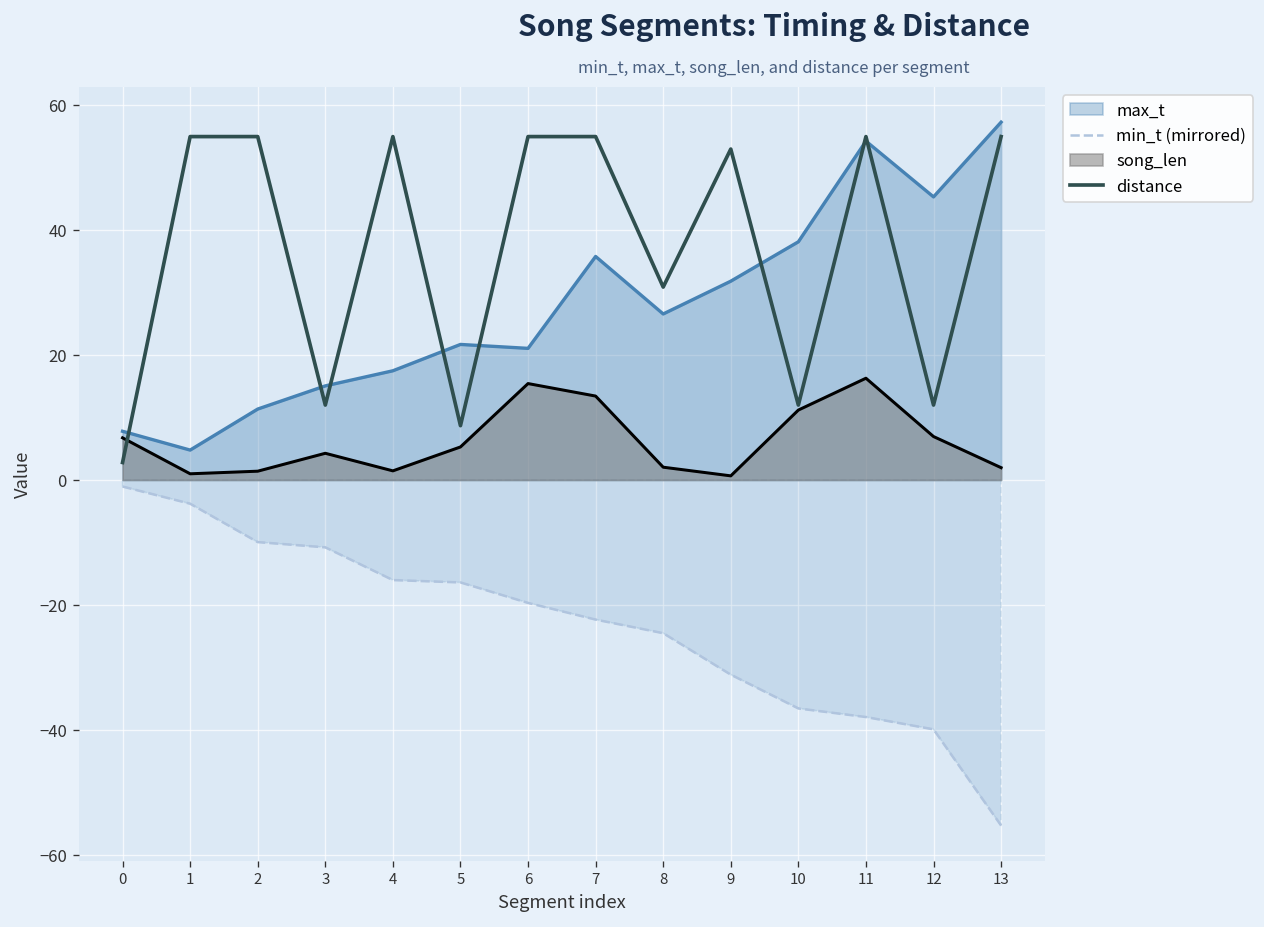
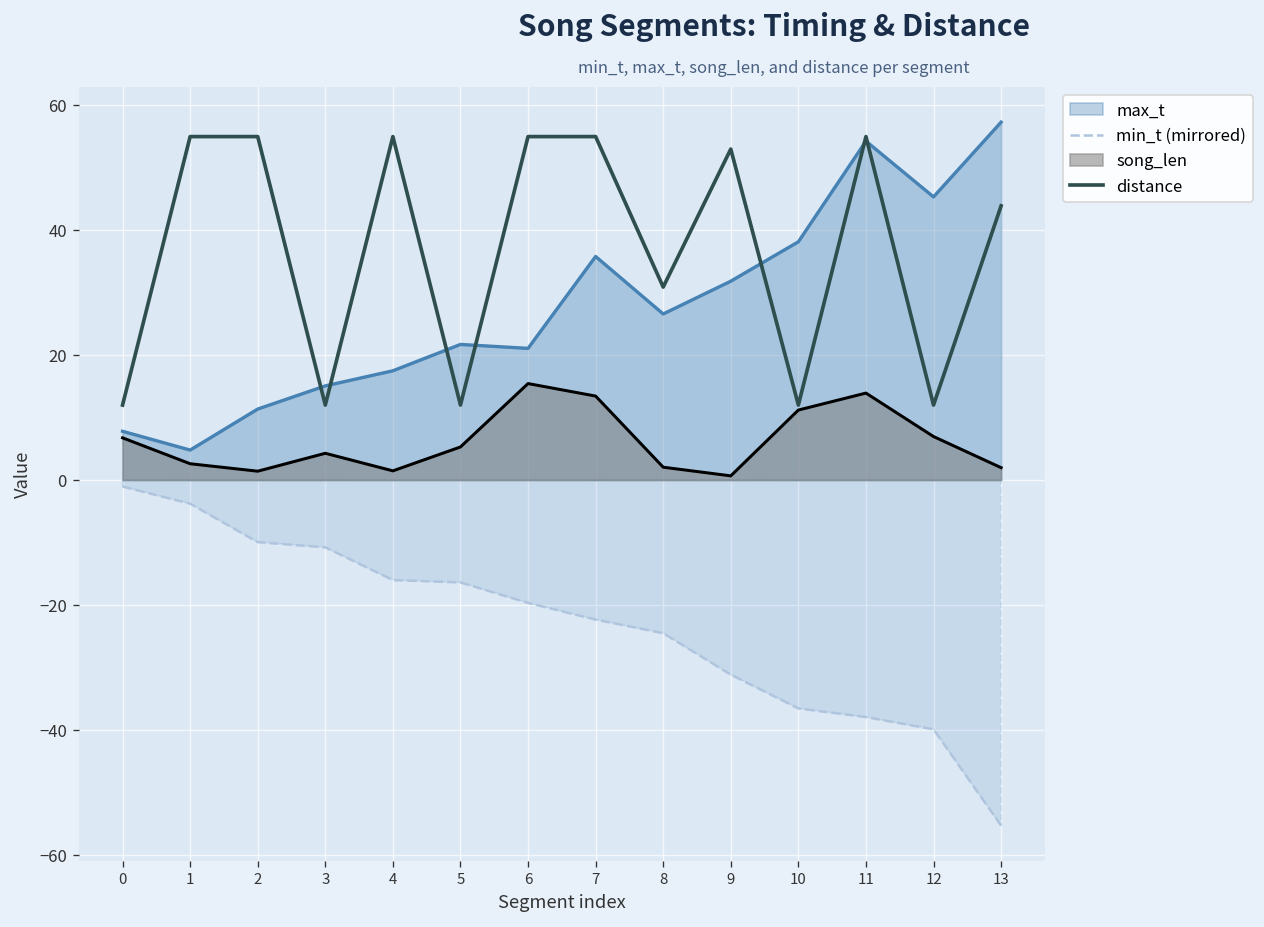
  {
    "song_len": {
      "0": 7,
-     "1": 1,
+     "1": 3,
      "2": 1,
      "3": 4,
      "4": 1,
      "5": 5,
      "6": 15,
      "7": 13,
      "8": 2,
      "9": 1,
      "10": 11,
-     "11": 16,
+     "11": 14,
      "12": 7,
      "13": 2
    },
    "distance": {
-     "0": 3,
+     "0": 12,
      "1": 55,
      "2": 55,
      "3": 12,
      "4": 55,
-     "5": 9,
+     "5": 12,
      "6": 55,
      "7": 55,
      "8": 31,
      "9": 53,
      "10": 12,
      "11": 55,
      "12": 12,
-     "13": 55
+     "13": 44
    }
  }
